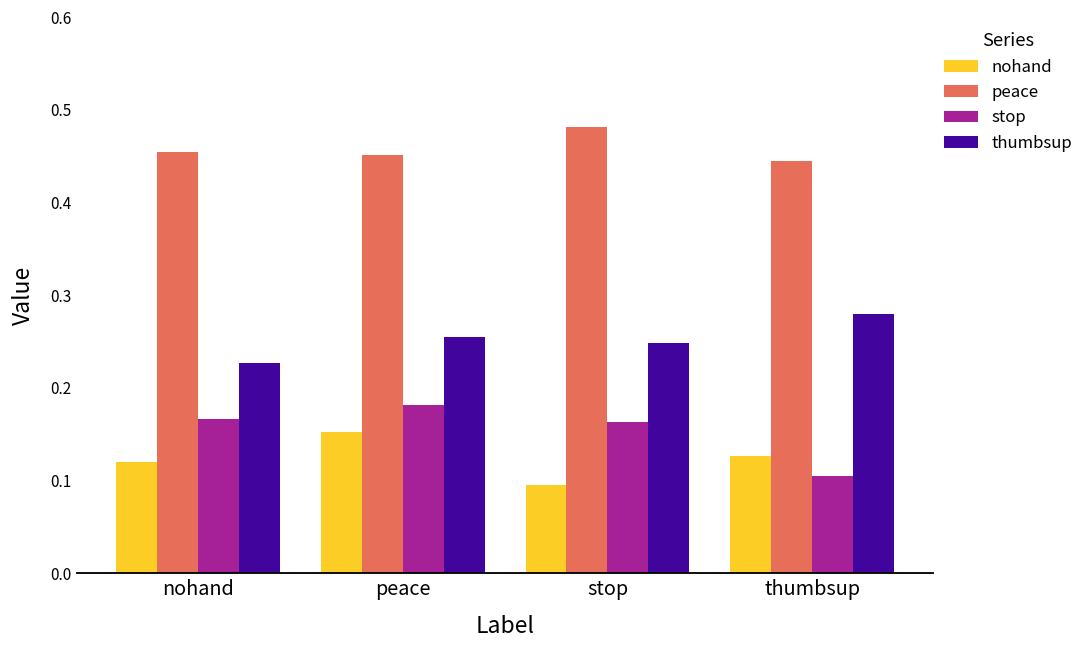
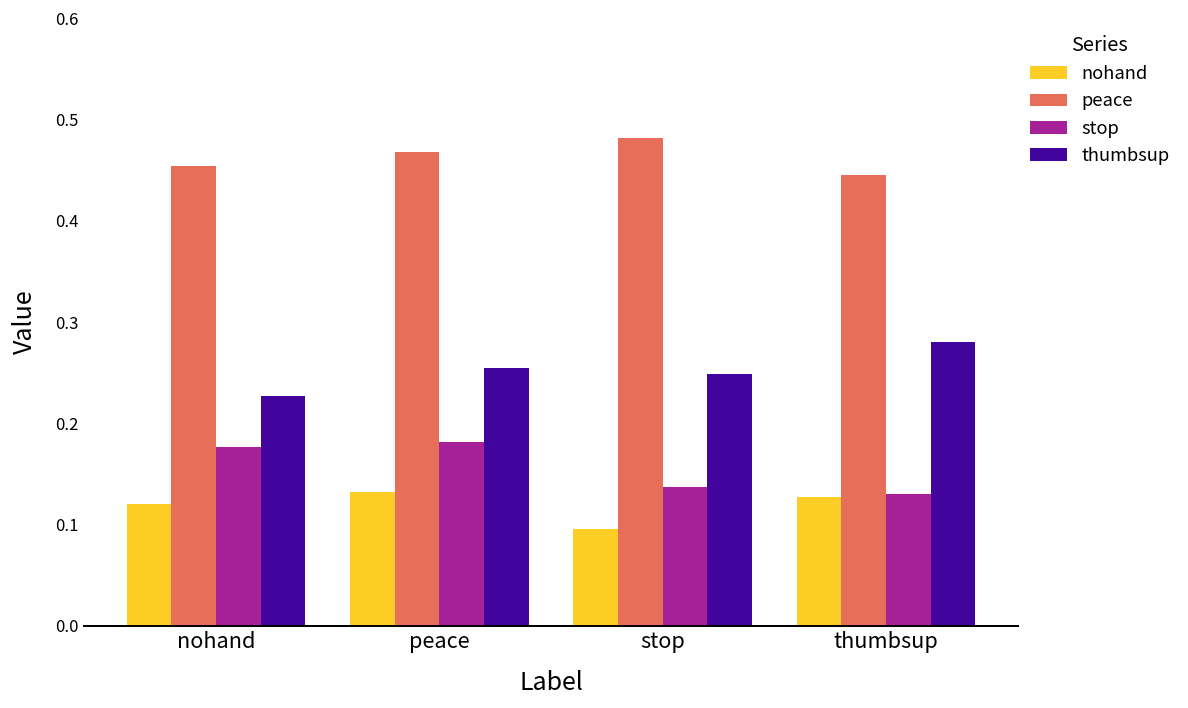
  {
    "nohand": {
      "nohand": 0.12,
-     "peace": 0.15,
+     "peace": 0.13,
      "stop": 0.10,
      "thumbsup": 0.13
    },
    "peace": {
      "nohand": 0.45,
-     "peace": 0.45,
+     "peace": 0.47,
      "stop": 0.48,
      "thumbsup": 0.44
    },
    "stop": {
-     "nohand": 0.17,
+     "nohand": 0.18,
      "peace": 0.18,
-     "stop": 0.16,
-     "thumbsup": 0.10
+     "stop": 0.14,
+     "thumbsup": 0.13
    },
    "thumbsup": {
      "nohand": 0.23,
      "peace": 0.25,
      "stop": 0.25,
      "thumbsup": 0.28
    }
  }
